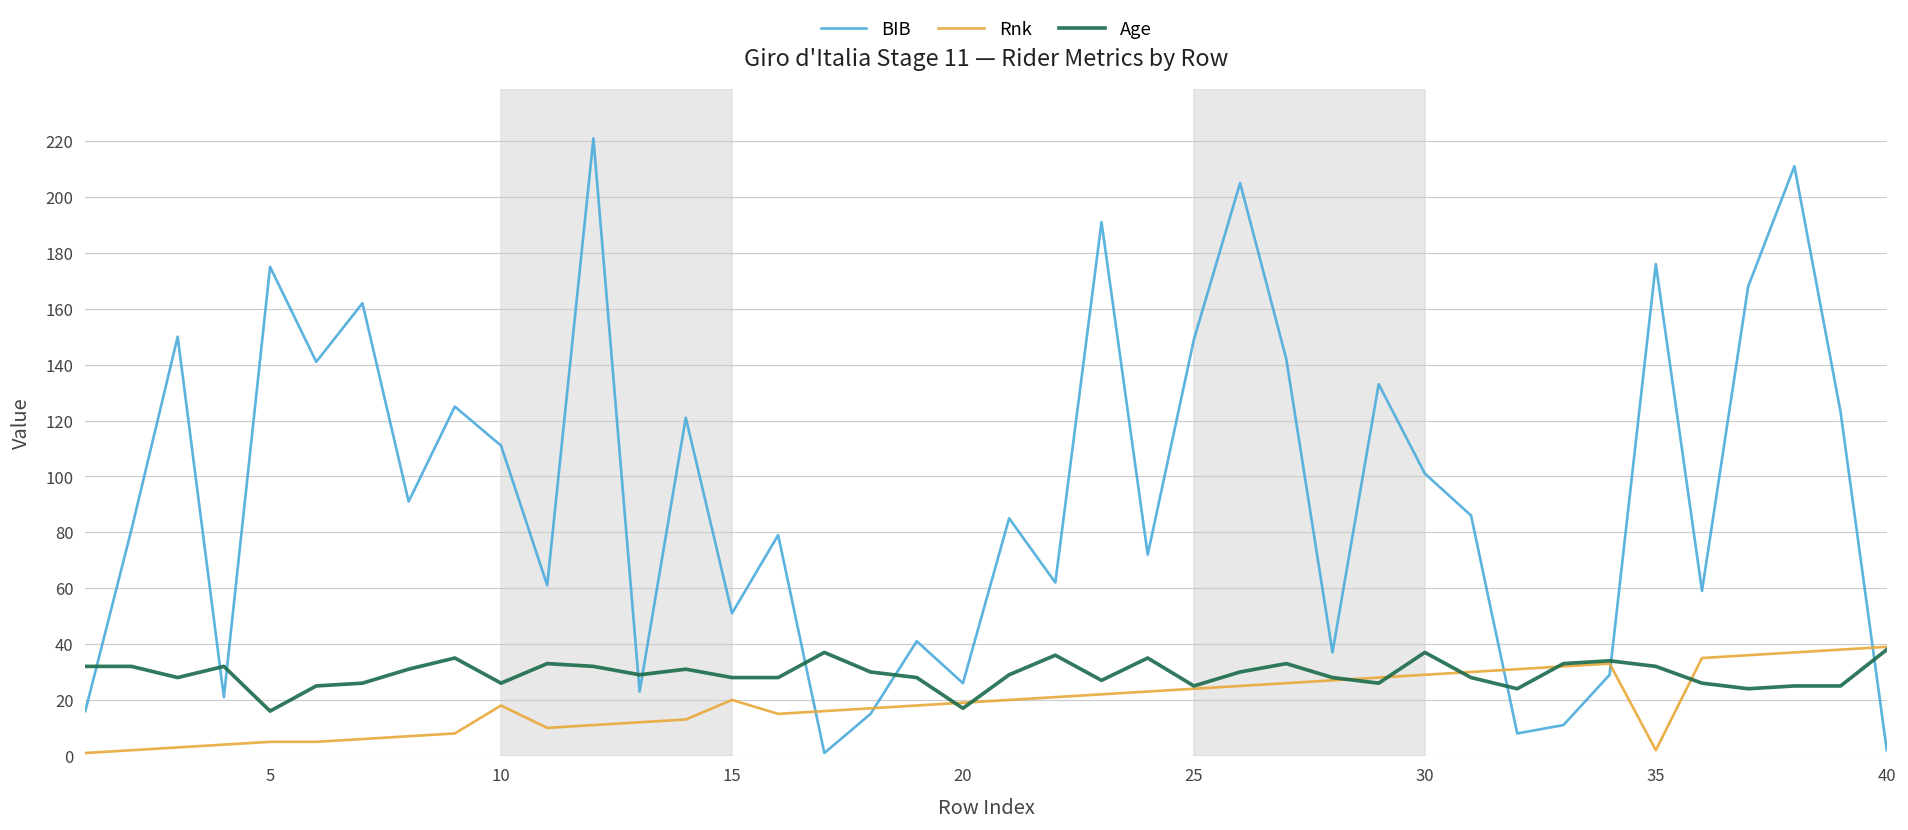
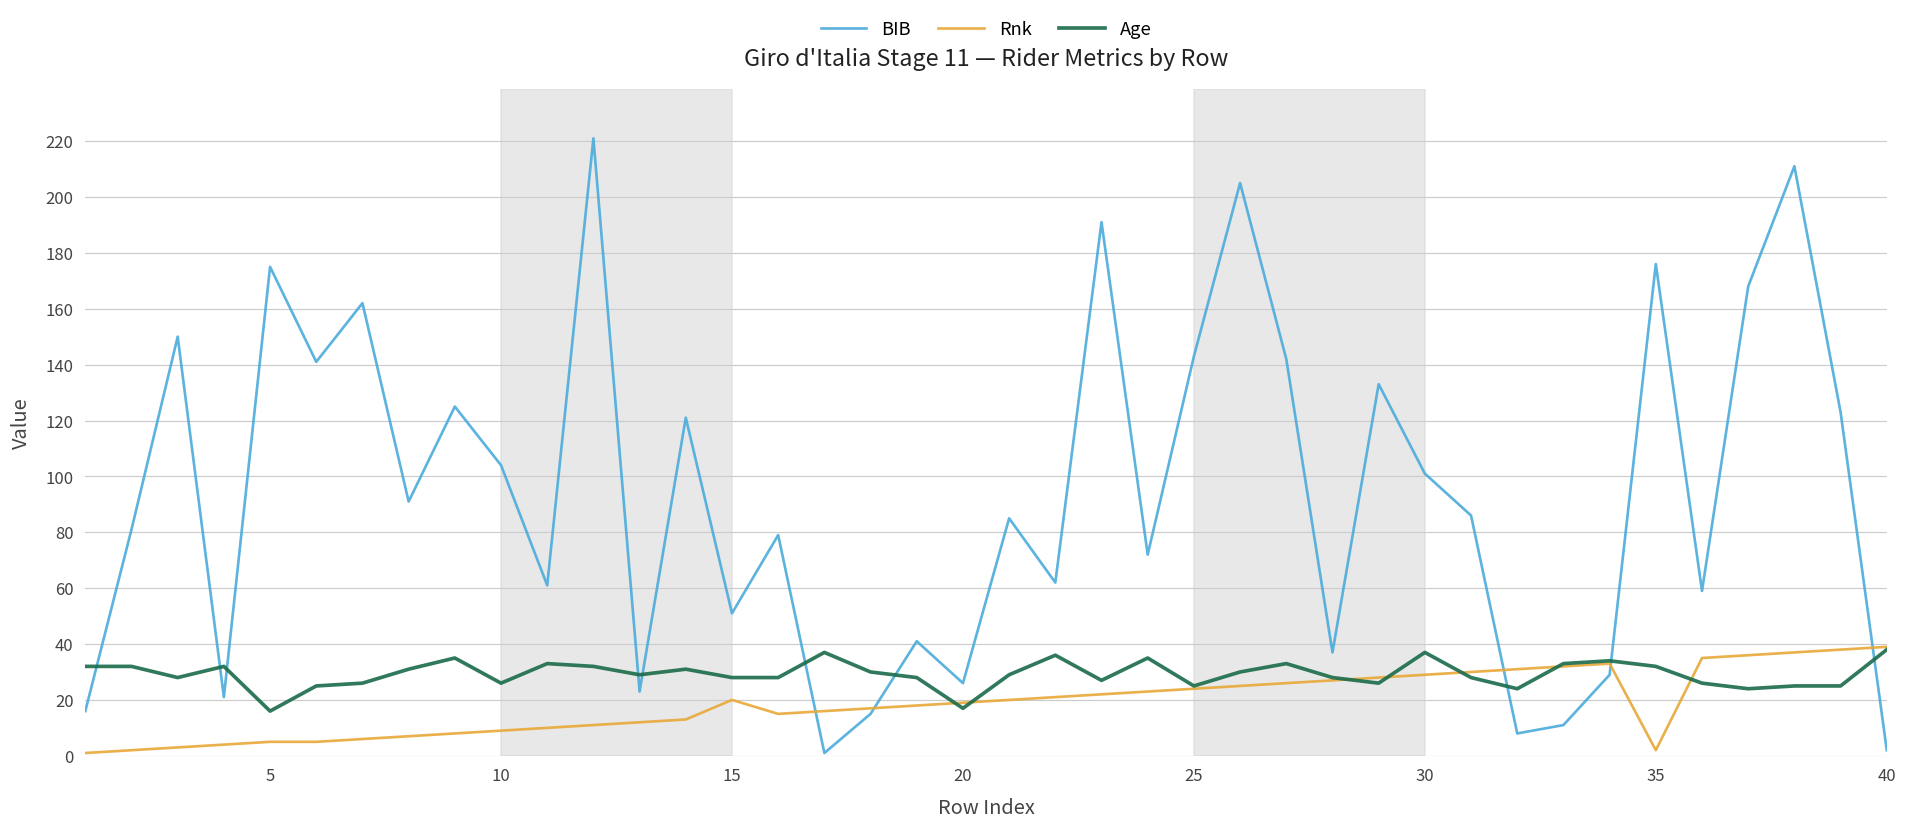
  {
    "BIB": {
      "5": 175,
-     "10": 111,
+     "10": 104,
      "15": 51,
      "20": 26,
-     "25": 149,
+     "25": 143,
      "30": 101,
      "35": 176,
      "40": 2
    },
    "Rnk": {
      "5": 5,
-     "10": 18,
+     "10": 9,
      "15": 20,
      "20": 19,
      "30": 29,
      "35": 2
    },
    "Age": {
      "5": 16,
      "10": 26,
      "15": 28,
      "20": 17,
      "30": 37,
      "35": 32
    }
  }
